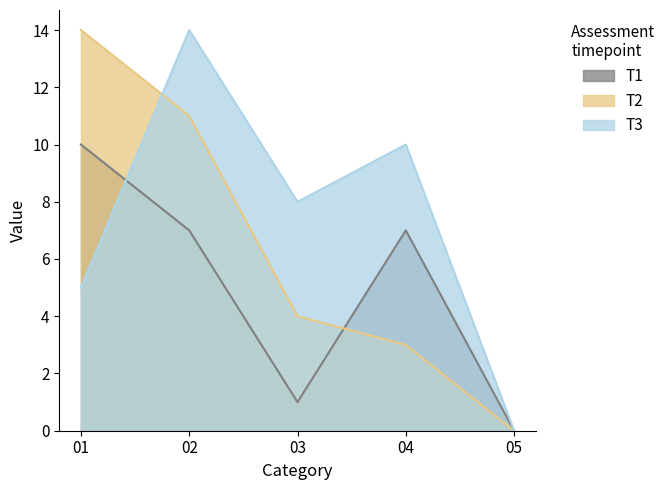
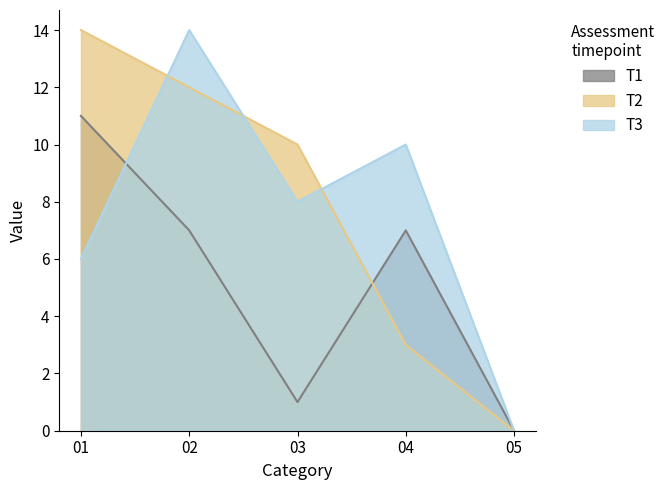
  {
    "T1": {
-     "01": 10,
+     "01": 11,
      "02": 7,
      "03": 1,
      "04": 7
    },
    "T2": {
      "01": 14,
-     "02": 11,
-     "03": 4,
+     "02": 12,
+     "03": 10,
      "04": 3
    },
    "T3": {
-     "01": 5,
+     "01": 6,
      "02": 14,
      "03": 8,
      "04": 10
    }
  }
